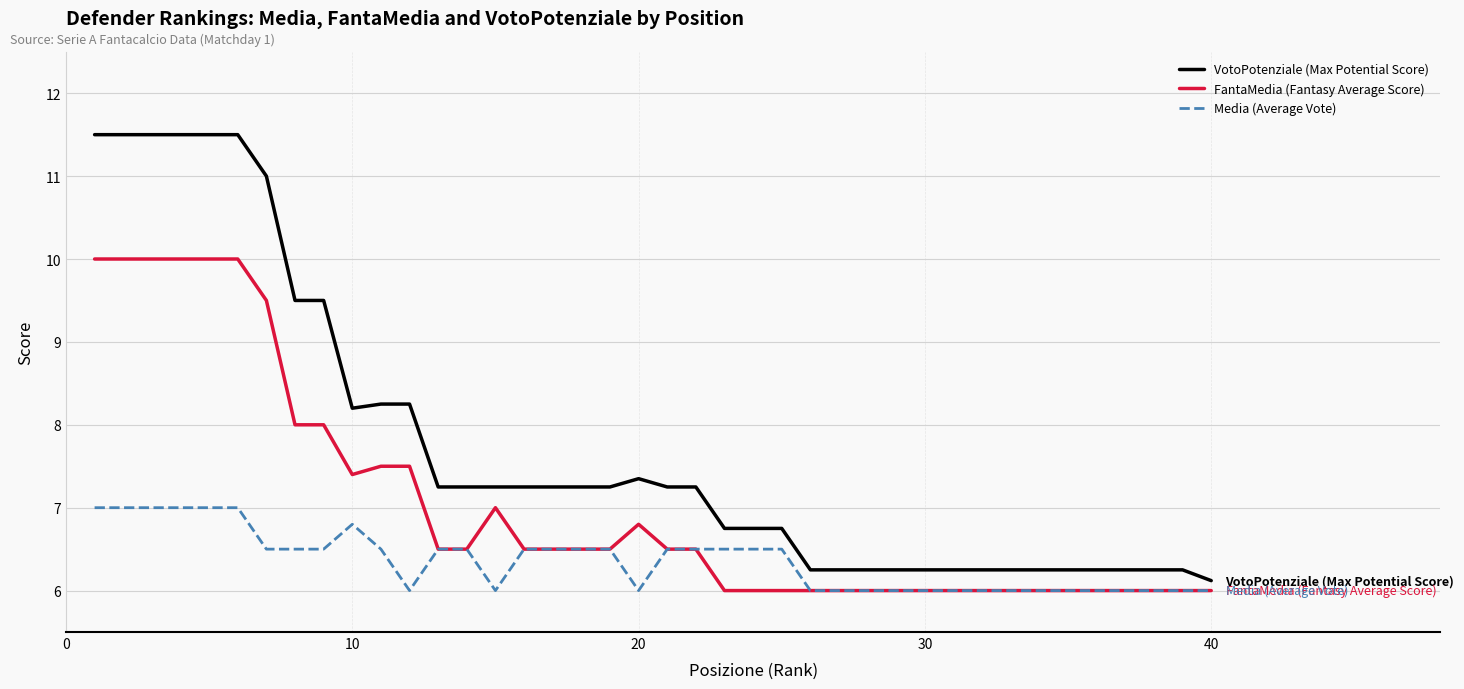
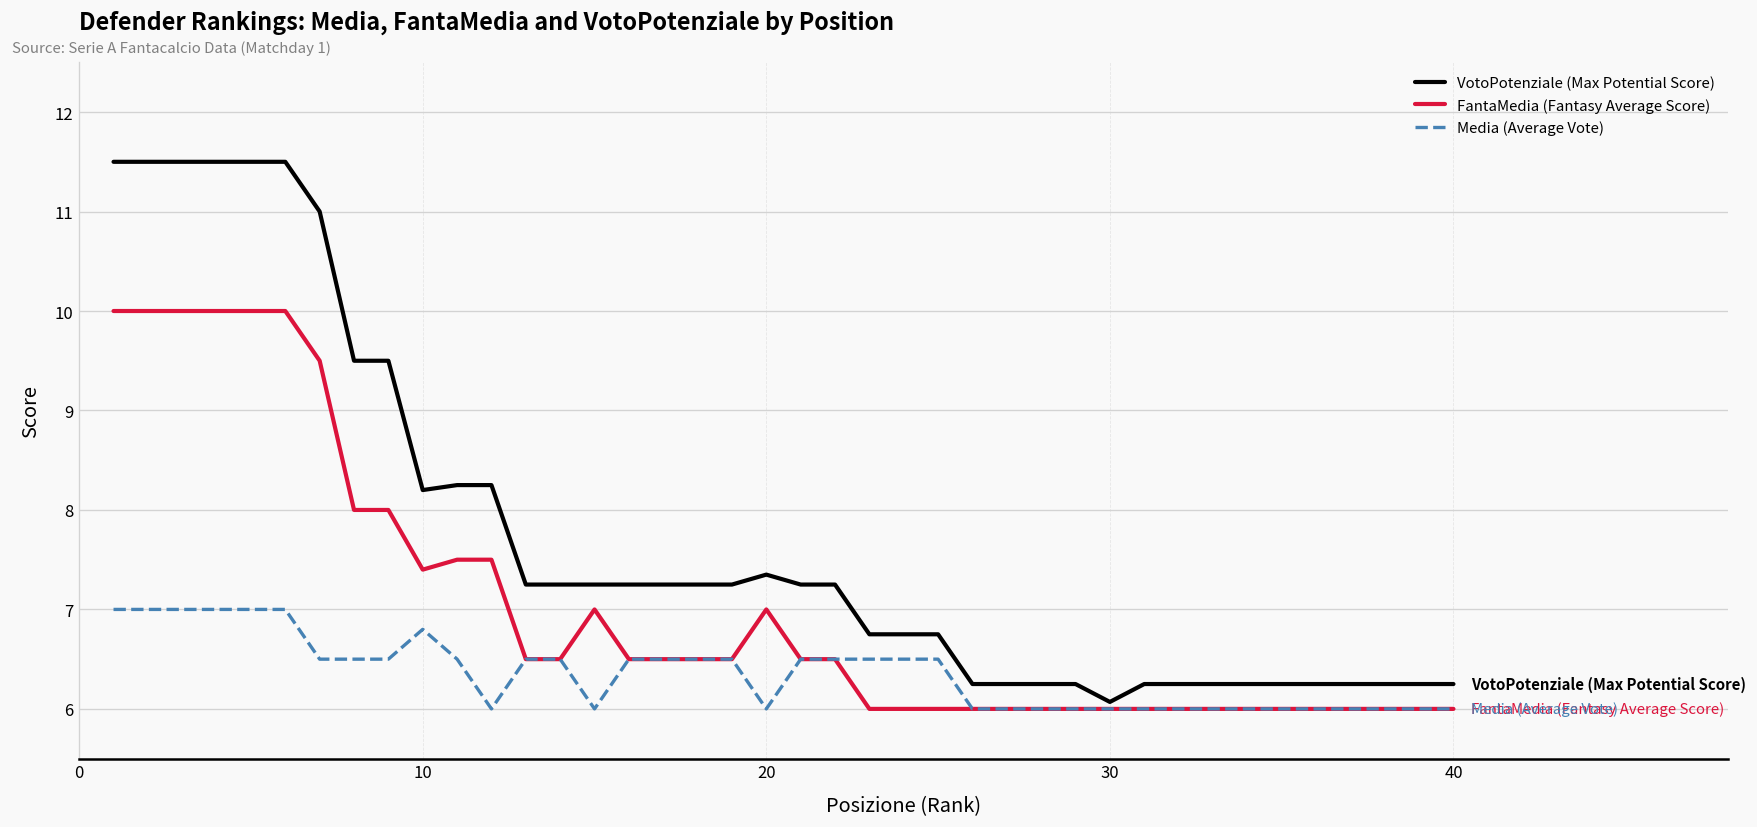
  {
    "VotoPotenziale (Max Potential Score)": {
      "10": 8.2,
      "20": 7.4,
-     "30": 6.3,
-     "40": 6.1
+     "30": 6.1,
+     "40": 6.3
    },
    "FantaMedia (Fantasy Average Score)": {
      "10": 7.4,
-     "20": 6.8
+     "20": 7.0
    },
    "Media (Average Vote)": {
      "10": 6.8,
      "20": 6.0
    }
  }
